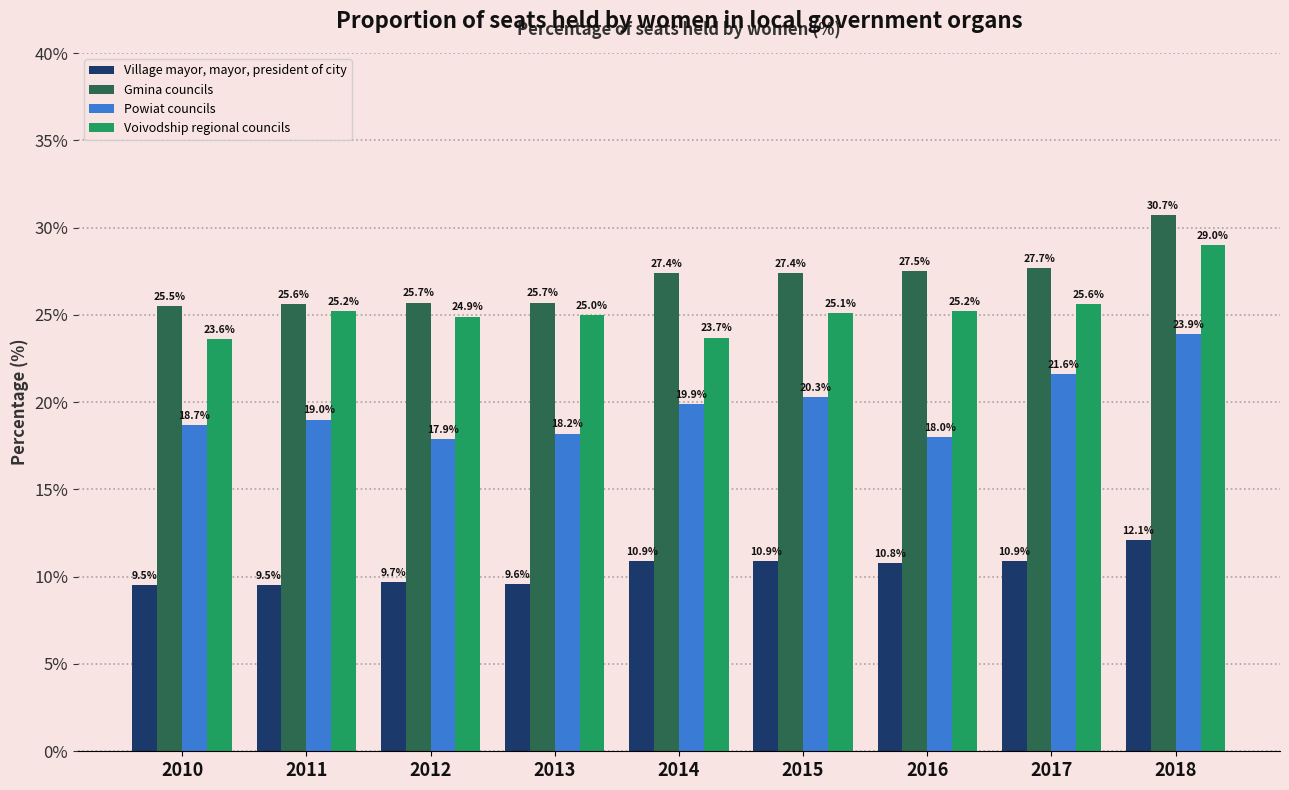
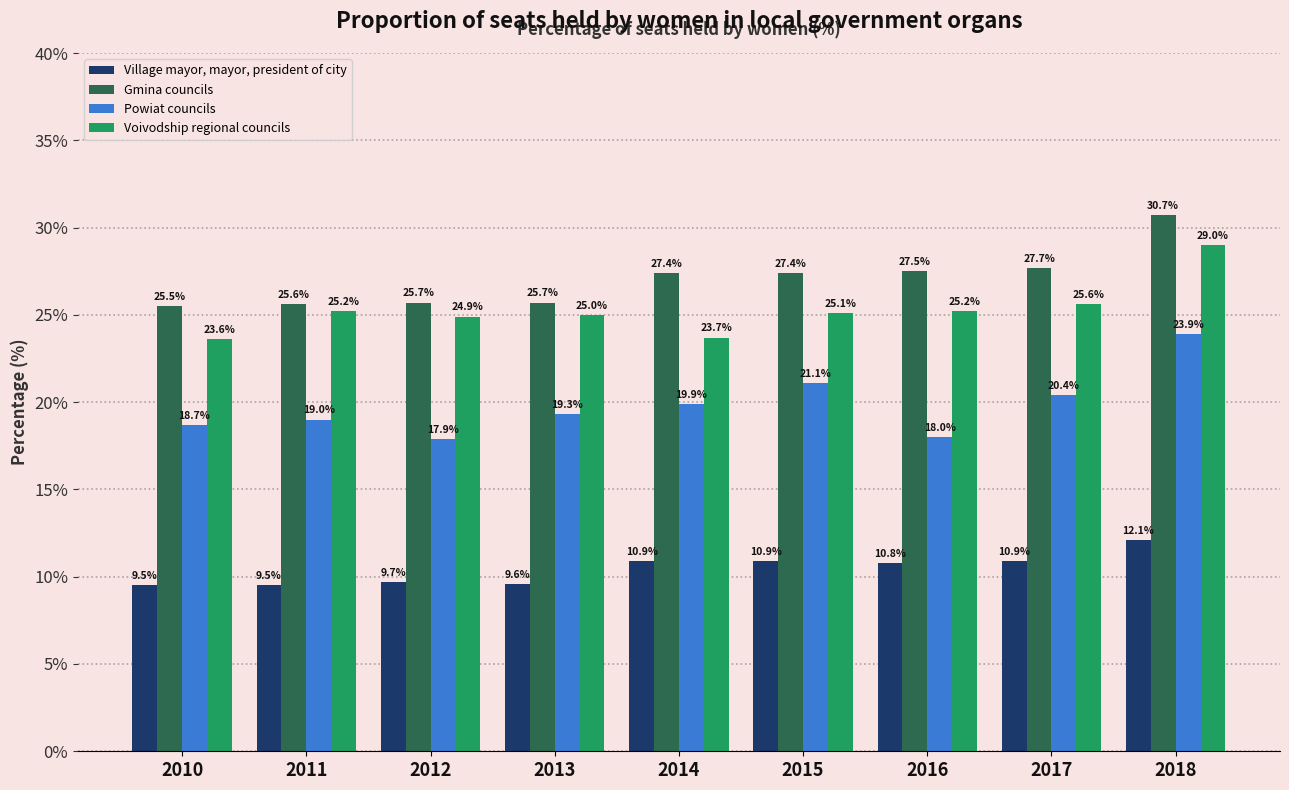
  {
    "Powiat councils": {
      "2010": "18.7%",
      "2011": "19.0%",
      "2012": "17.9%",
-     "2013": "18.2%",
+     "2013": "19.3%",
      "2014": "19.9%",
-     "2015": "20.3%",
+     "2015": "21.1%",
      "2016": "18.0%",
-     "2017": "21.6%",
+     "2017": "20.4%",
      "2018": "23.9%"
    }
  }
